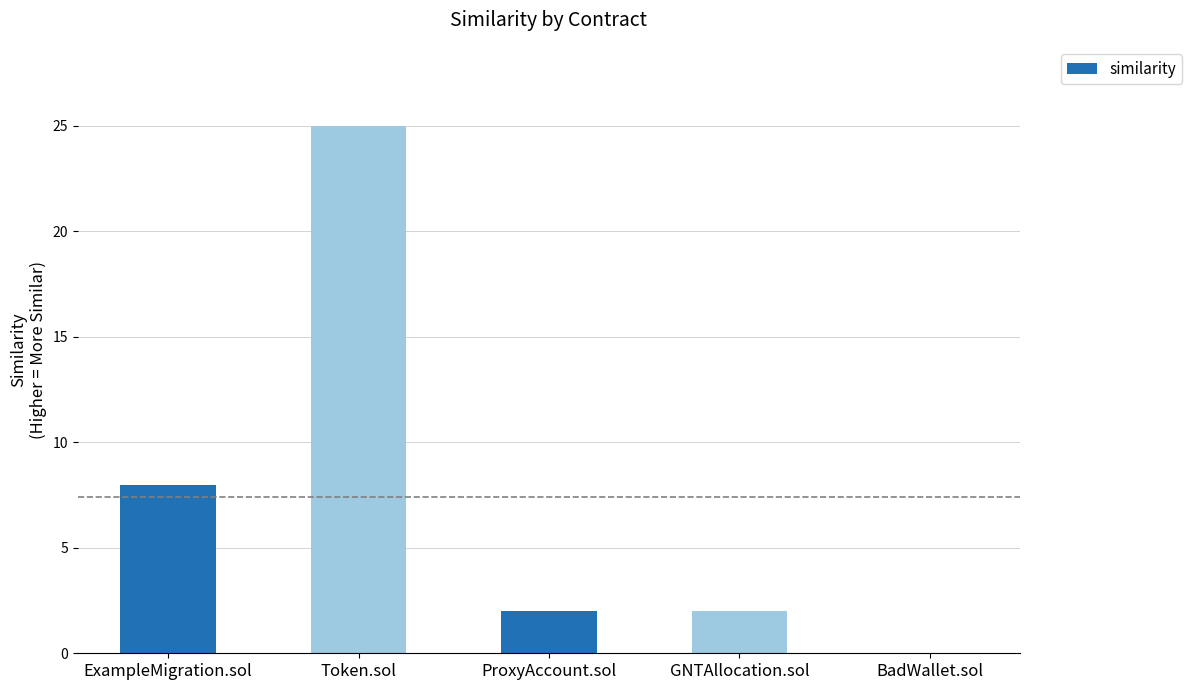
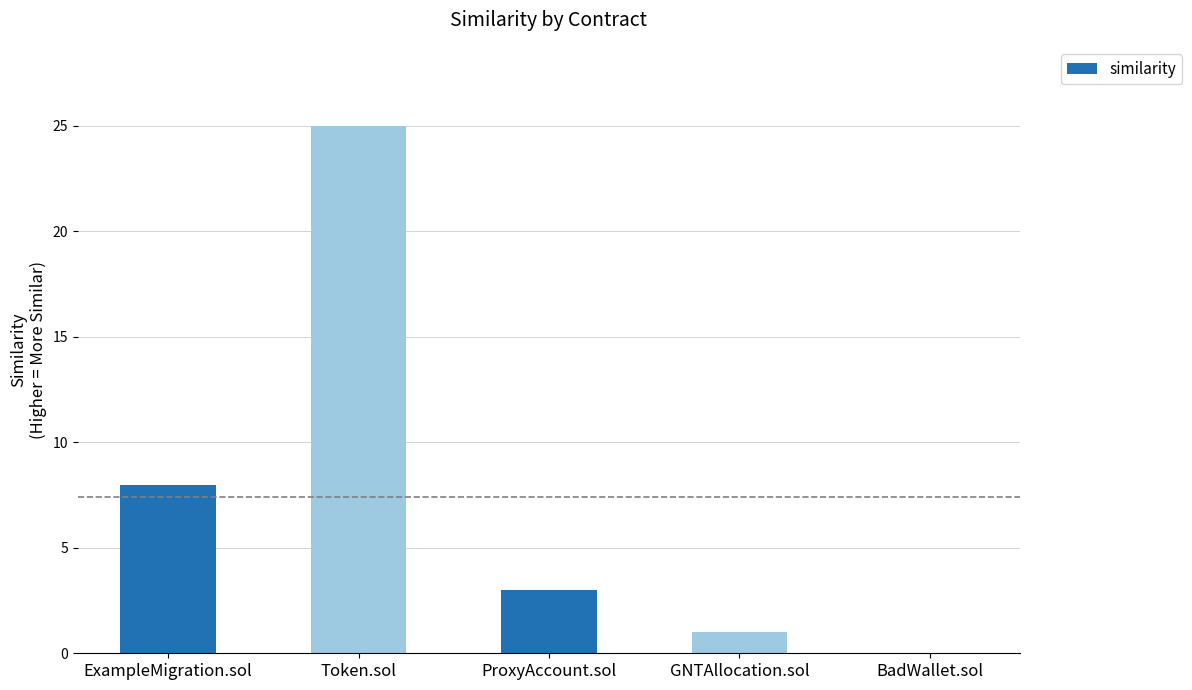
  {
    "ExampleMigration.sol": 8,
    "Token.sol": 25,
-   "ProxyAccount.sol": 2,
-   "GNTAllocation.sol": 2,
+   "ProxyAccount.sol": 3,
+   "GNTAllocation.sol": 1,
    "BadWallet.sol": 0
  }
